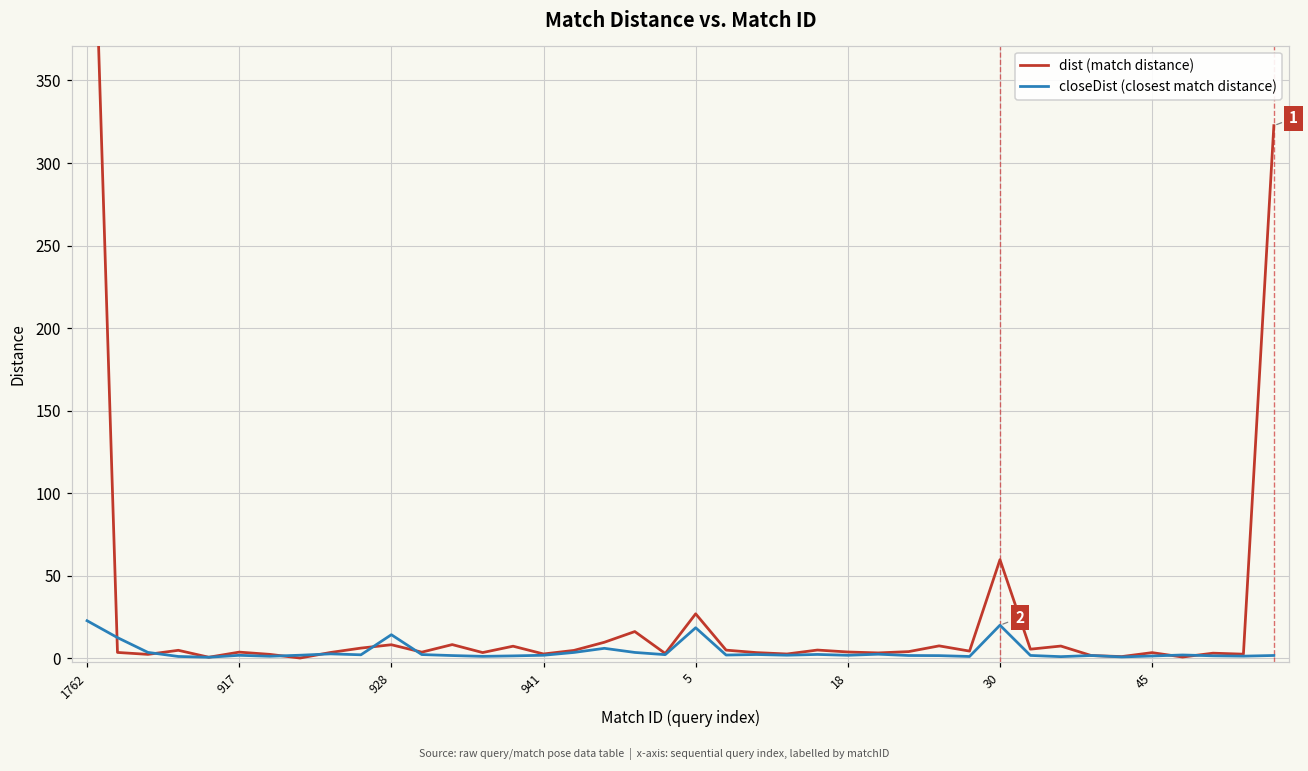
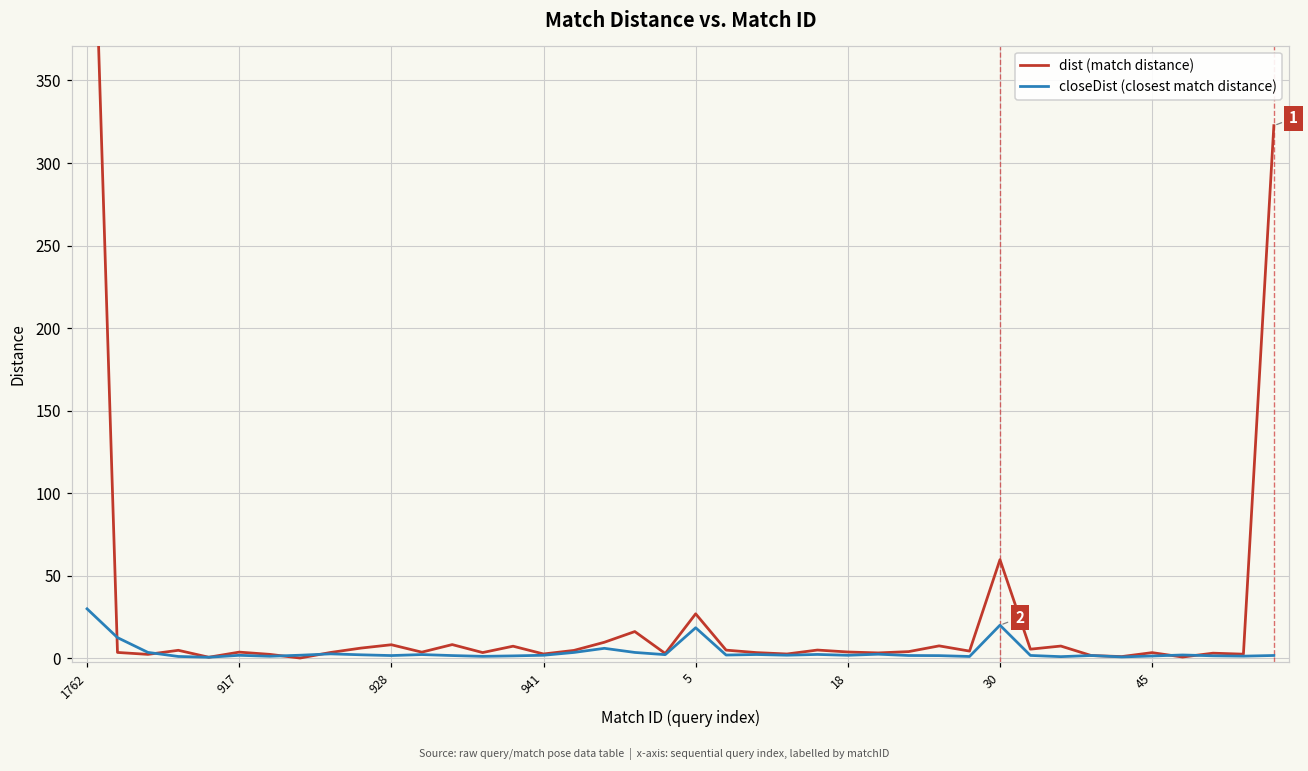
  {
    "dist (match distance)": {
      "917": 4,
      "928": 8,
      "5": 27,
      "30": 60,
      "45": 3
    },
    "closeDist (closest match distance)": {
-     "1762": 23,
+     "1762": 30,
      "917": 2,
-     "928": 14,
+     "928": 2,
      "5": 19,
      "45": 1
    }
  }
